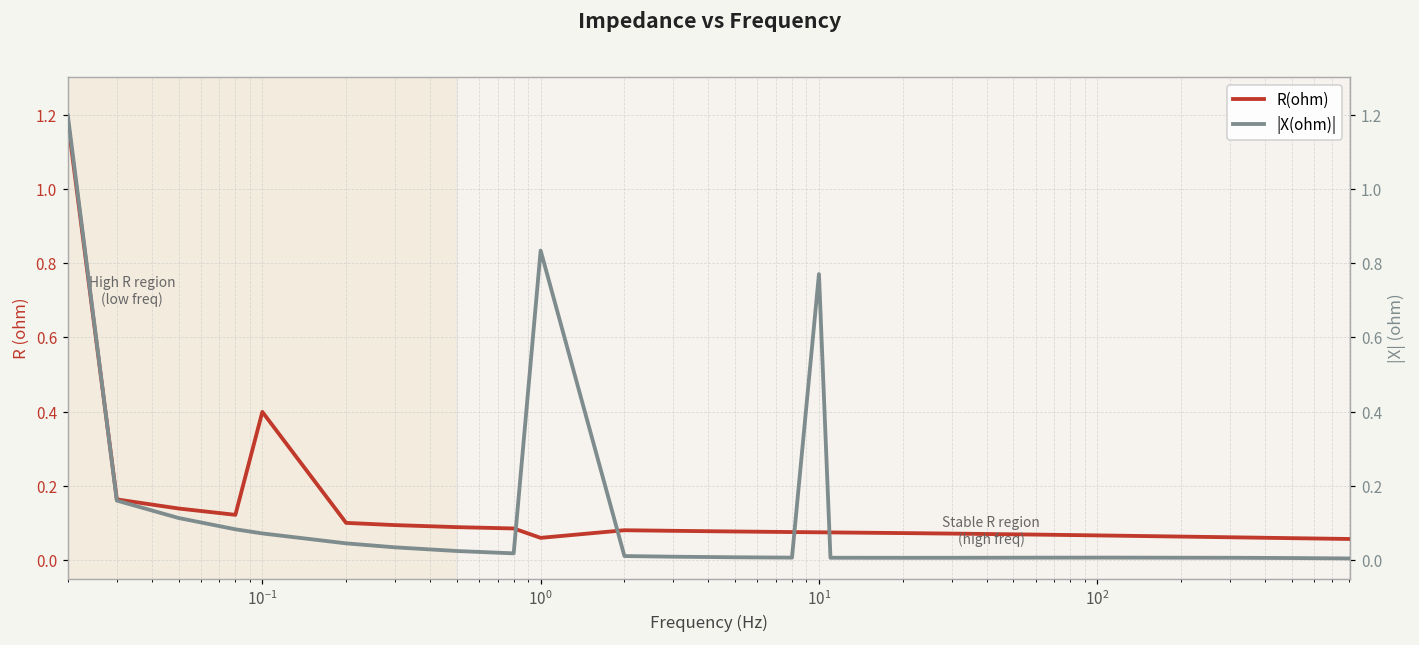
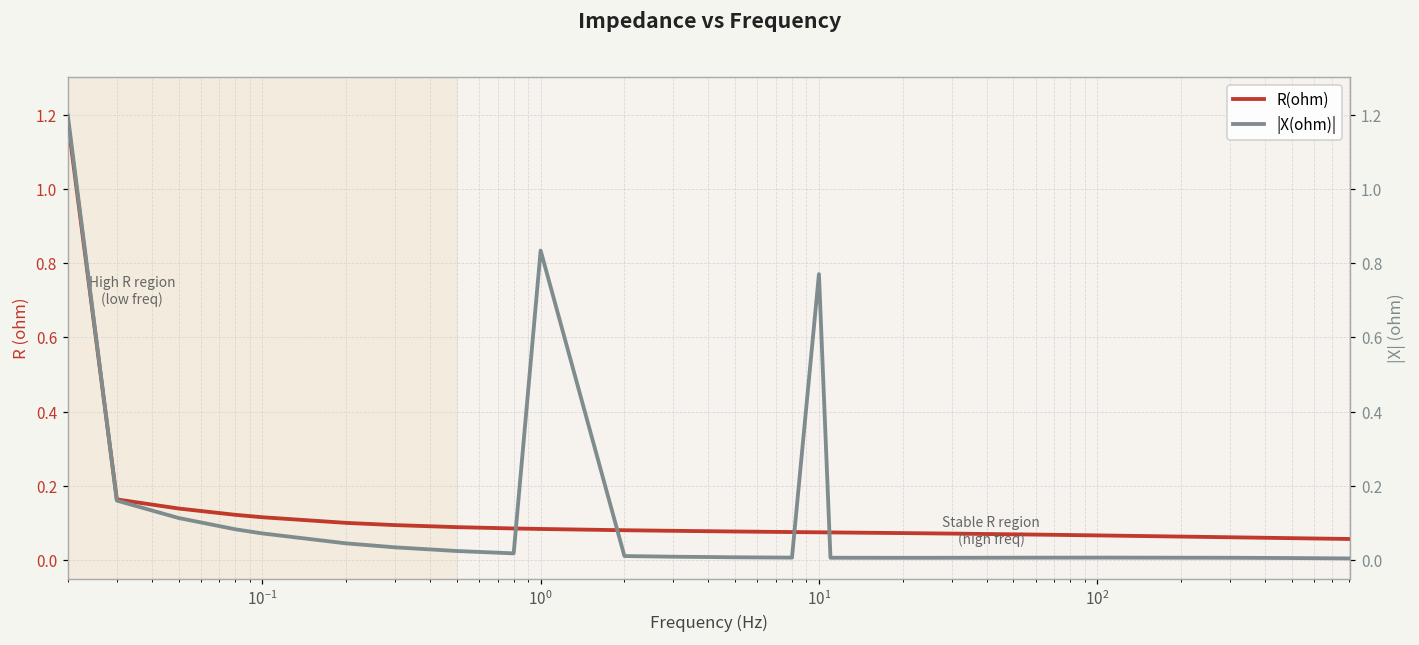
  {
    "R(ohm)": {
-     "10^-1": 0.40,
-     "10^0": 0.06,
+     "10^-1": 0.12,
+     "10^0": 0.08,
      "10^1": 0.07,
      "10^2": 0.07
    },
    "|X(ohm)|": {
      "10^-1": 0.07,
      "10^0": 0.83,
      "10^1": 0.77,
      "10^2": 0.01
    }
  }
